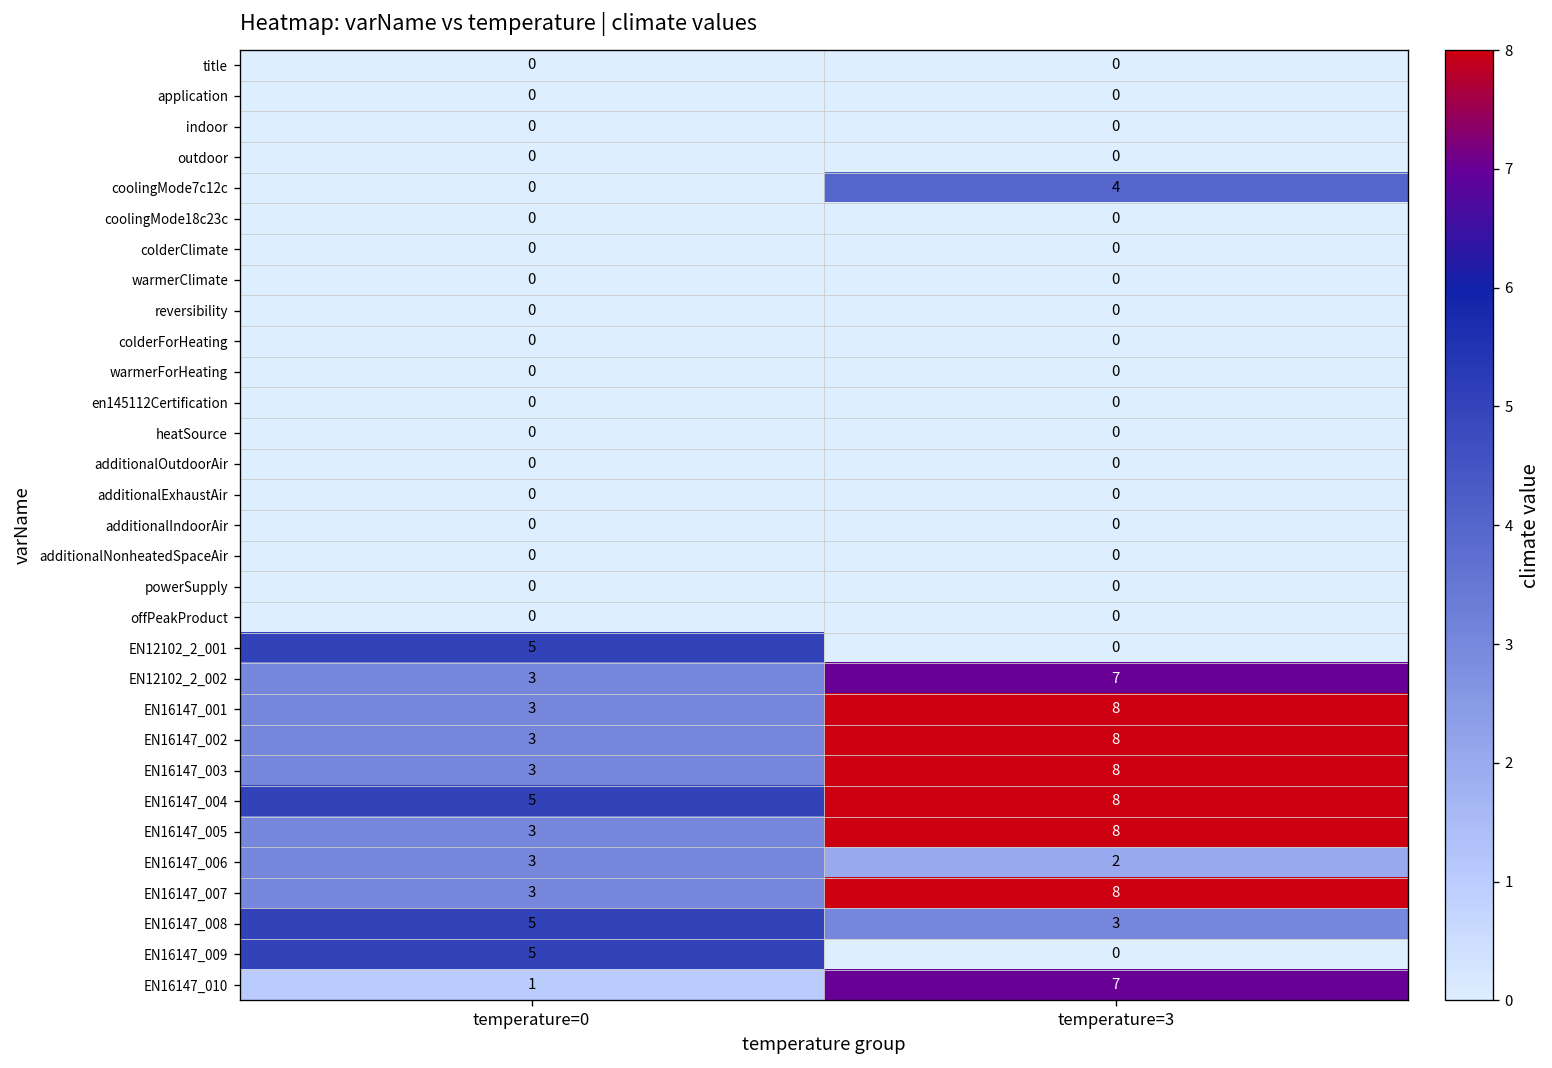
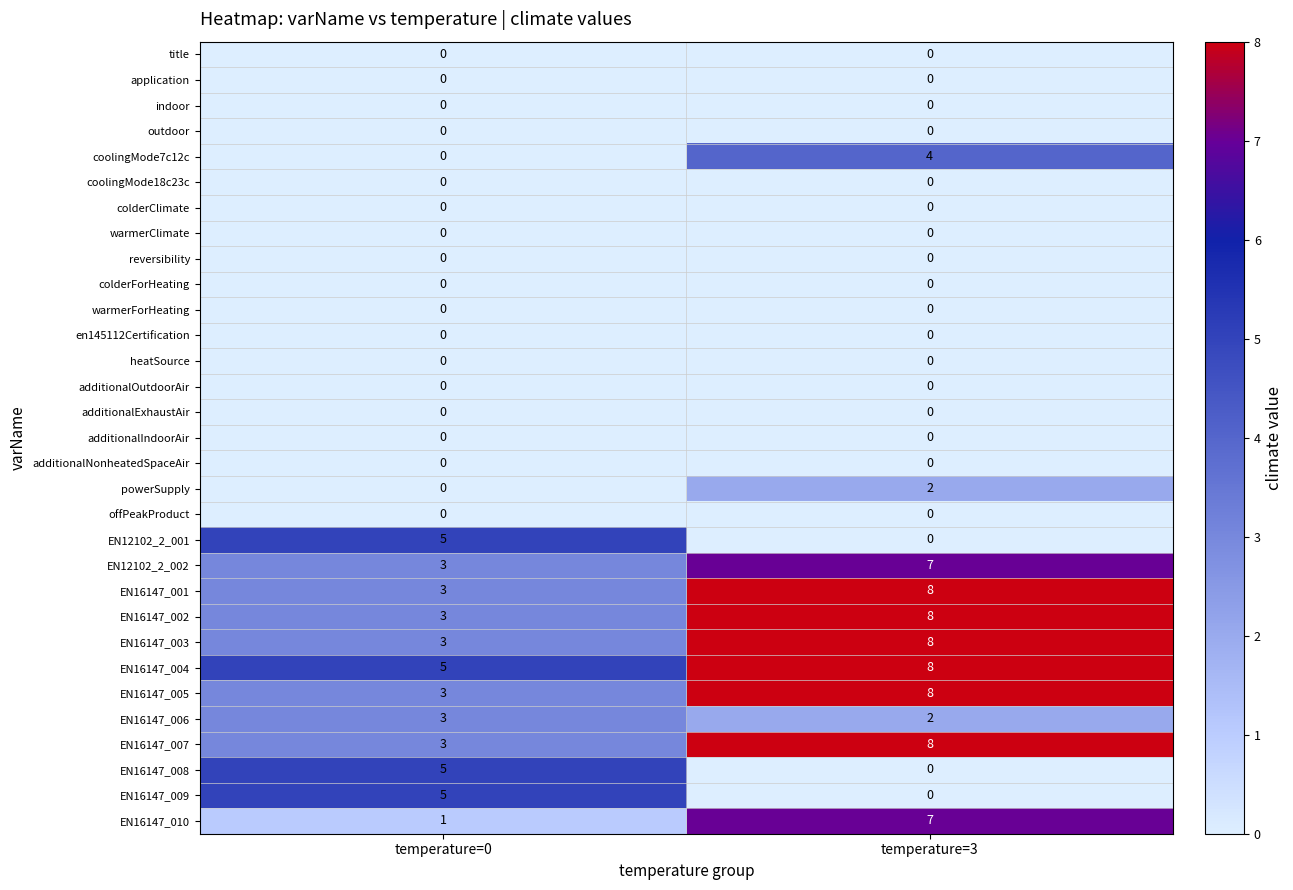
  {
    "title": {
      "temperature=0": 0,
      "temperature=3": 0
    },
    "application": {
      "temperature=0": 0,
      "temperature=3": 0
    },
    "indoor": {
      "temperature=0": 0,
      "temperature=3": 0
    },
    "outdoor": {
      "temperature=0": 0,
      "temperature=3": 0
    },
    "coolingMode7c12c": {
      "temperature=0": 0,
      "temperature=3": 4
    },
    "coolingMode18c23c": {
      "temperature=0": 0,
      "temperature=3": 0
    },
    "colderClimate": {
      "temperature=0": 0,
      "temperature=3": 0
    },
    "warmerClimate": {
      "temperature=0": 0,
      "temperature=3": 0
    },
    "reversibility": {
      "temperature=0": 0,
      "temperature=3": 0
    },
    "colderForHeating": {
      "temperature=0": 0,
      "temperature=3": 0
    },
    "warmerForHeating": {
      "temperature=0": 0,
      "temperature=3": 0
    },
    "en145112Certification": {
      "temperature=0": 0,
      "temperature=3": 0
    },
    "heatSource": {
      "temperature=0": 0,
      "temperature=3": 0
    },
    "additionalOutdoorAir": {
      "temperature=0": 0,
      "temperature=3": 0
    },
    "additionalExhaustAir": {
      "temperature=0": 0,
      "temperature=3": 0
    },
    "additionalIndoorAir": {
      "temperature=0": 0,
      "temperature=3": 0
    },
    "additionalNonheatedSpaceAir": {
      "temperature=0": 0,
      "temperature=3": 0
    },
    "powerSupply": {
      "temperature=0": 0,
-     "temperature=3": 0
+     "temperature=3": 2
    },
    "offPeakProduct": {
      "temperature=0": 0,
      "temperature=3": 0
    },
    "EN12102_2_001": {
      "temperature=0": 5,
      "temperature=3": 0
    },
    "EN12102_2_002": {
      "temperature=0": 3,
      "temperature=3": 7
    },
    "EN16147_001": {
      "temperature=0": 3,
      "temperature=3": 8
    },
    "EN16147_002": {
      "temperature=0": 3,
      "temperature=3": 8
    },
    "EN16147_003": {
      "temperature=0": 3,
      "temperature=3": 8
    },
    "EN16147_004": {
      "temperature=0": 5,
      "temperature=3": 8
    },
    "EN16147_005": {
      "temperature=0": 3,
      "temperature=3": 8
    },
    "EN16147_006": {
      "temperature=0": 3,
      "temperature=3": 2
    },
    "EN16147_007": {
      "temperature=0": 3,
      "temperature=3": 8
    },
    "EN16147_008": {
      "temperature=0": 5,
-     "temperature=3": 3
+     "temperature=3": 0
    },
    "EN16147_009": {
      "temperature=0": 5,
      "temperature=3": 0
    },
    "EN16147_010": {
      "temperature=0": 1,
      "temperature=3": 7
    }
  }
